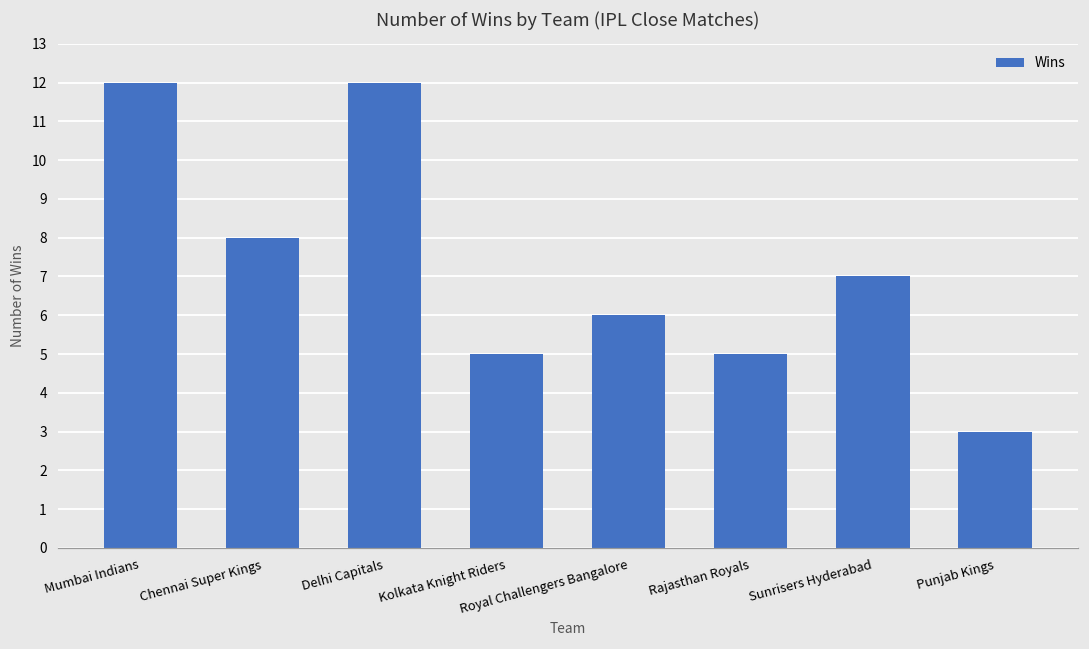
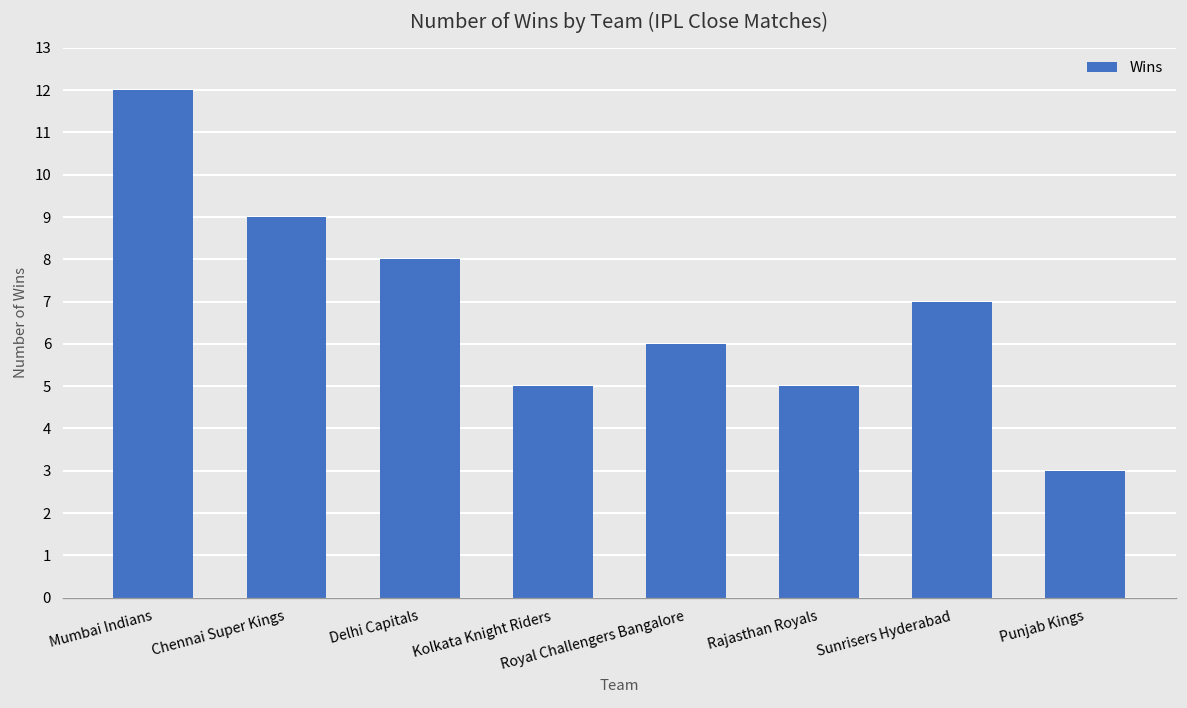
  {
    "Mumbai Indians": 12,
-   "Chennai Super Kings": 8,
-   "Delhi Capitals": 12,
+   "Chennai Super Kings": 9,
+   "Delhi Capitals": 8,
    "Kolkata Knight Riders": 5,
    "Royal Challengers Bangalore": 6,
    "Rajasthan Royals": 5,
    "Sunrisers Hyderabad": 7,
    "Punjab Kings": 3
  }
